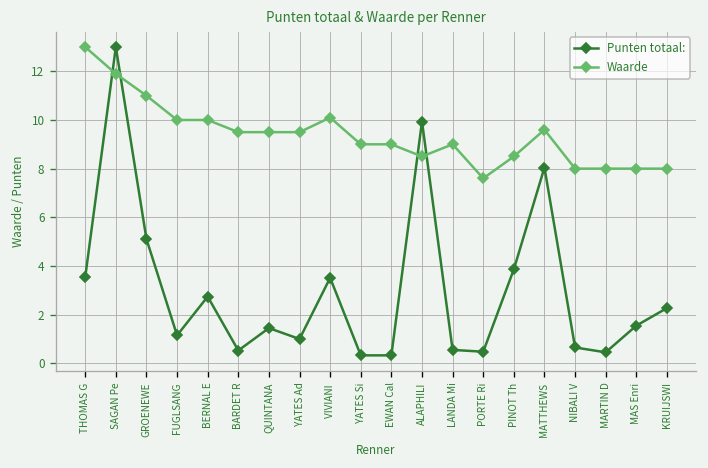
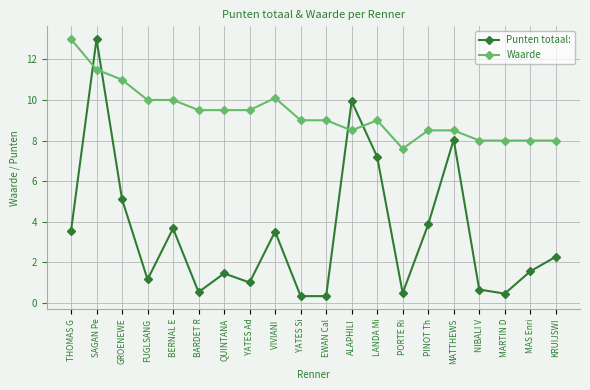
  {
    "Punten totaal:": {
      "THOMAS G": 3.5,
      "SAGAN Pe": 13.0,
      "GROENEWE": 5.1,
      "FUGLSANG": 1.1,
-     "BERNAL E": 2.7,
+     "BERNAL E": 3.7,
      "BARDET R": 0.5,
      "QUINTANA": 1.4,
      "YATES Ad": 1.0,
      "VIVIANI": 3.5,
      "YATES Si": 0.3,
      "EWAN Cal": 0.3,
      "ALAPHILI": 9.9,
-     "LANDA Mi": 0.5,
+     "LANDA Mi": 7.2,
      "PORTE Ri": 0.5,
      "PINOT Th": 3.9,
      "MATTHEWS": 8.0,
      "NIBALI V": 0.6,
      "MARTIN D": 0.4,
      "MAS Enri": 1.5,
      "KRUIJSWI": 2.3
    },
    "Waarde": {
      "THOMAS G": 13.0,
-     "SAGAN Pe": 11.9,
+     "SAGAN Pe": 11.5,
      "GROENEWE": 11.0,
      "FUGLSANG": 10.0,
      "BERNAL E": 10.0,
      "BARDET R": 9.5,
      "QUINTANA": 9.5,
      "YATES Ad": 9.5,
      "VIVIANI": 10.1,
      "YATES Si": 9.0,
      "EWAN Cal": 9.0,
      "ALAPHILI": 8.5,
      "LANDA Mi": 9.0,
      "PORTE Ri": 7.6,
      "PINOT Th": 8.5,
-     "MATTHEWS": 9.6,
+     "MATTHEWS": 8.5,
      "NIBALI V": 8.0,
      "MARTIN D": 8.0,
      "MAS Enri": 8.0,
      "KRUIJSWI": 8.0
    }
  }
